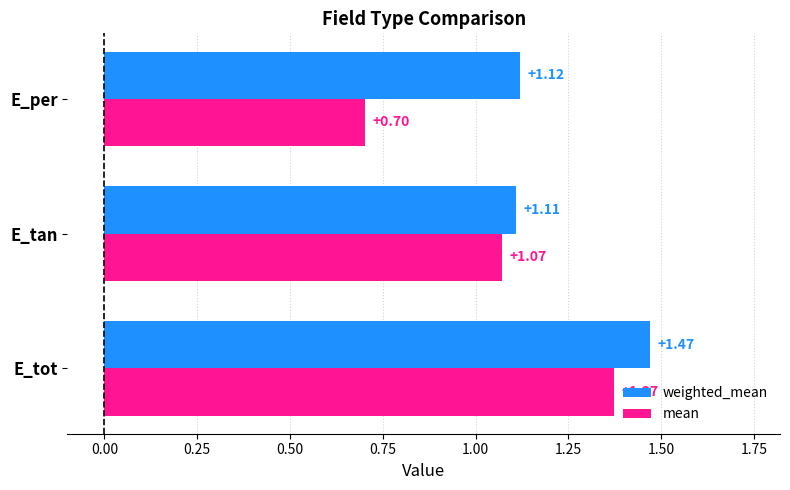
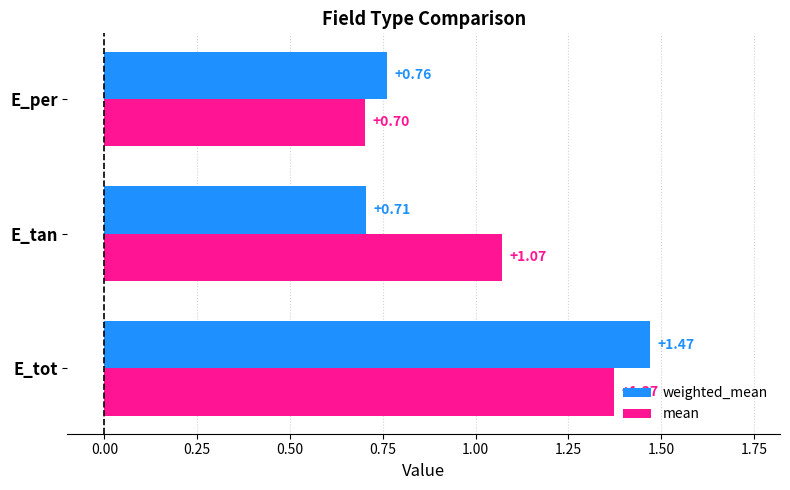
  {
    "weighted_mean": {
-     "E_per": "+1.12",
-     "E_tan": "+1.11",
+     "E_per": "+0.76",
+     "E_tan": "+0.71",
      "E_tot": "+1.47"
    },
    "mean": {
      "E_per": "+0.70",
      "E_tan": "+1.07",
      "E_tot": "+1.37"
    }
  }
